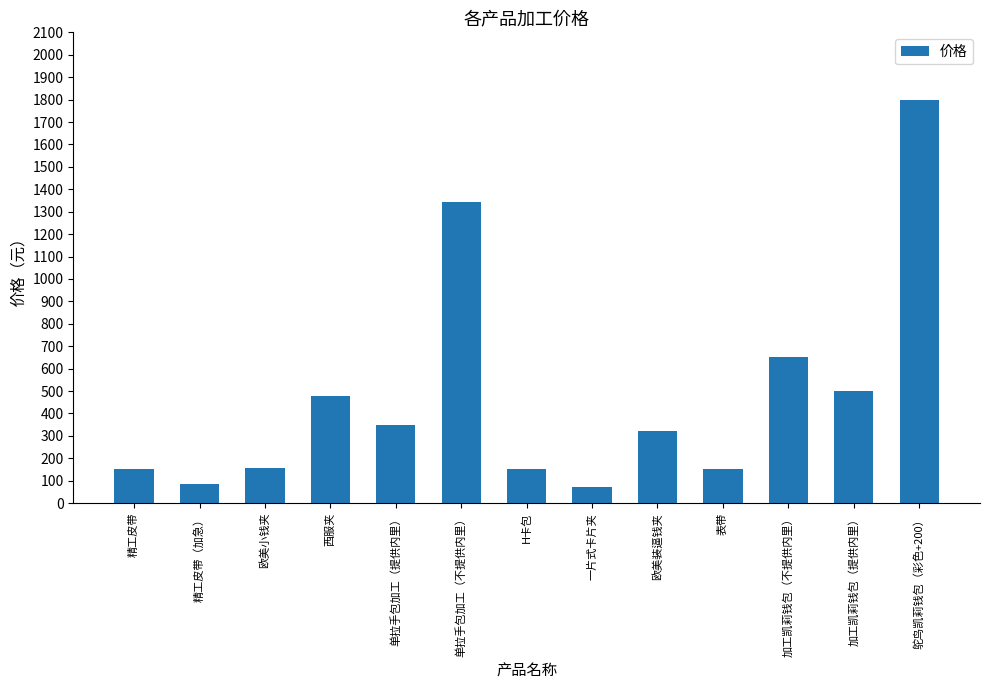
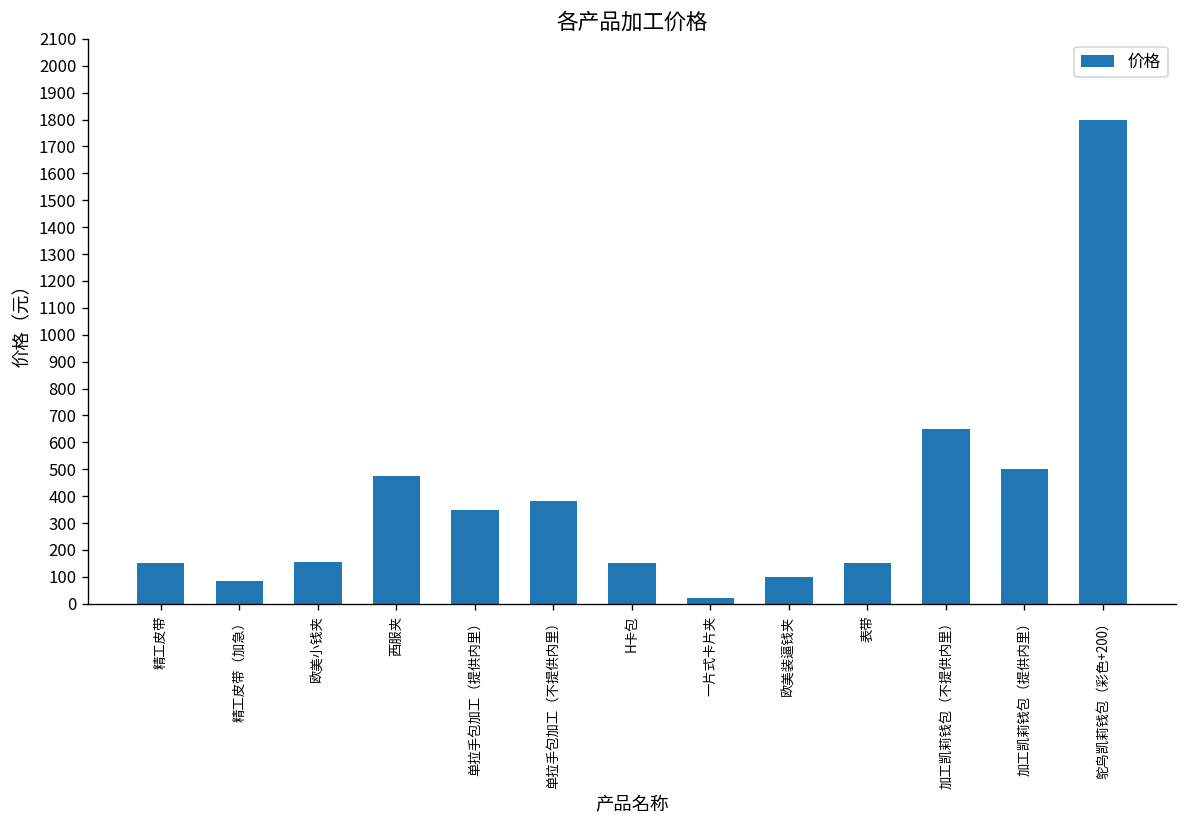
  {
    "精工皮带": 150,
    "精工皮带（加急）": 80,
    "欧美小钱夹": 160,
    "西服夹": 480,
    "单拉手包加工（提供内里）": 350,
-   "单拉手包加工（不提供内里）": 1340,
+   "单拉手包加工（不提供内里）": 380,
    "H卡包": 150,
-   "一片式卡片夹": 70,
-   "欧美装逼钱夹": 320,
+   "一片式卡片夹": 20,
+   "欧美装逼钱夹": 100,
    "表带": 150,
    "加工凯莉钱包（不提供内里）": 650,
    "加工凯莉钱包（提供内里）": 500,
    "鸵鸟凯莉钱包（彩色+200）": 1800
  }
